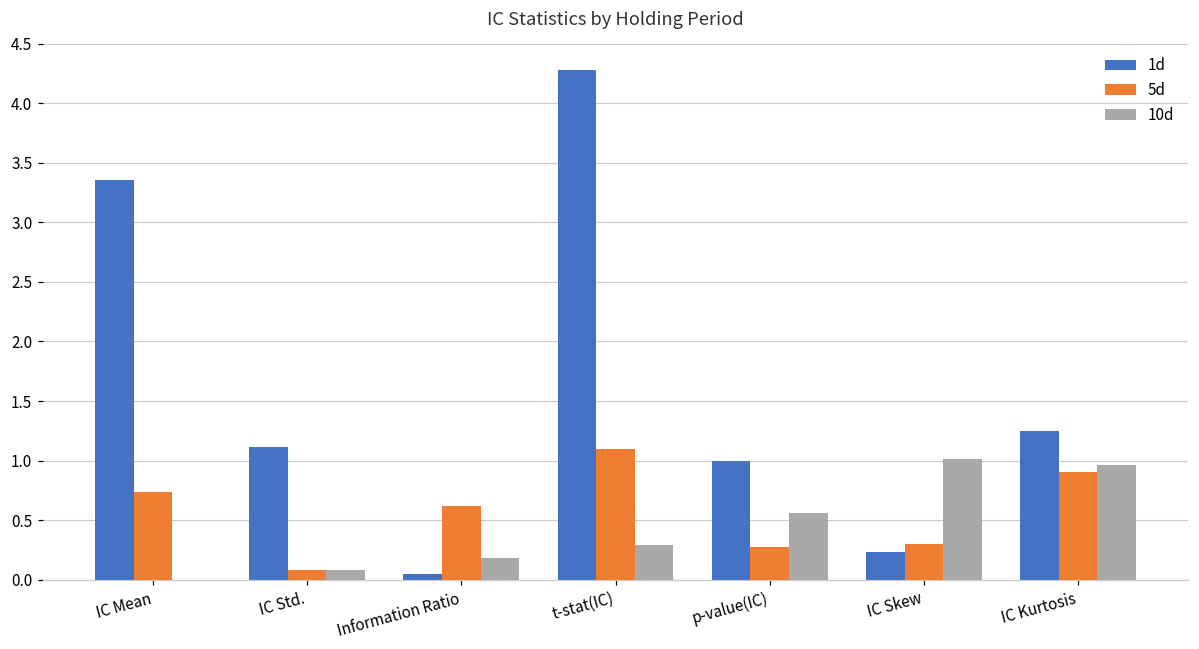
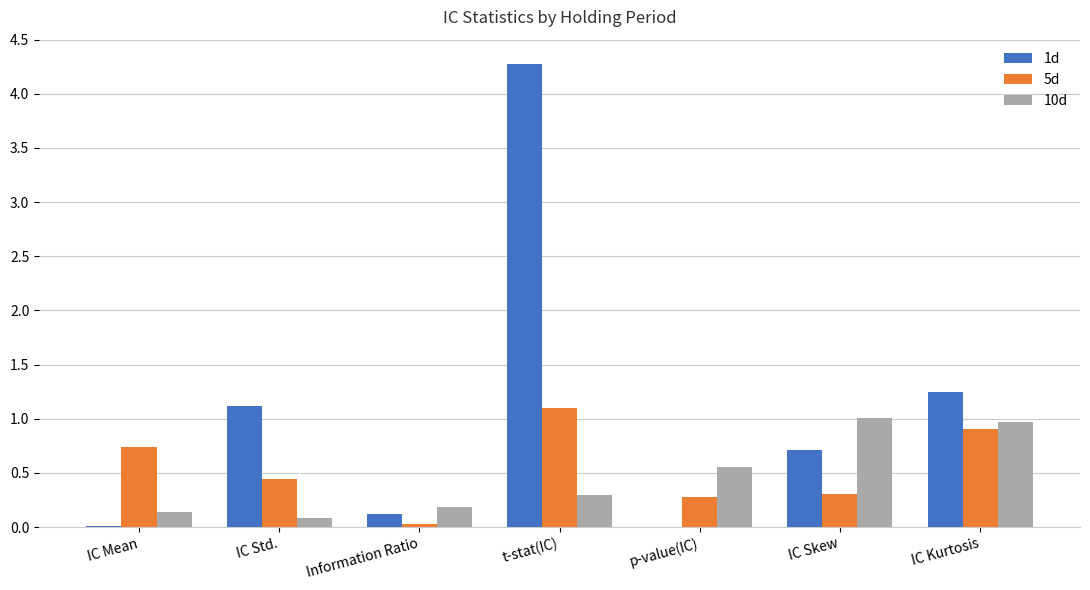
  {
    "1d": {
-     "IC Mean": 3.36,
+     "IC Mean": 0.01,
      "IC Std.": 1.12,
-     "Information Ratio": 0.05,
+     "Information Ratio": 0.12,
      "t-stat(IC)": 4.28,
-     "p-value(IC)": 1,
-     "IC Skew": 0.23,
+     "p-value(IC)": 0,
+     "IC Skew": 0.71,
      "IC Kurtosis": 1.25
    },
    "5d": {
      "IC Mean": 0.74,
-     "IC Std.": 0.08,
-     "Information Ratio": 0.62,
+     "IC Std.": 0.44,
+     "Information Ratio": 0.03,
      "t-stat(IC)": 1.10,
      "p-value(IC)": 0.27,
      "IC Skew": 0.30,
      "IC Kurtosis": 0.90
    },
    "10d": {
-     "IC Mean": 0.00,
+     "IC Mean": 0.14,
      "IC Std.": 0.08,
      "Information Ratio": 0.18,
      "t-stat(IC)": 0.30,
      "p-value(IC)": 0.56,
      "IC Skew": 1.01,
      "IC Kurtosis": 0.97
    }
  }
